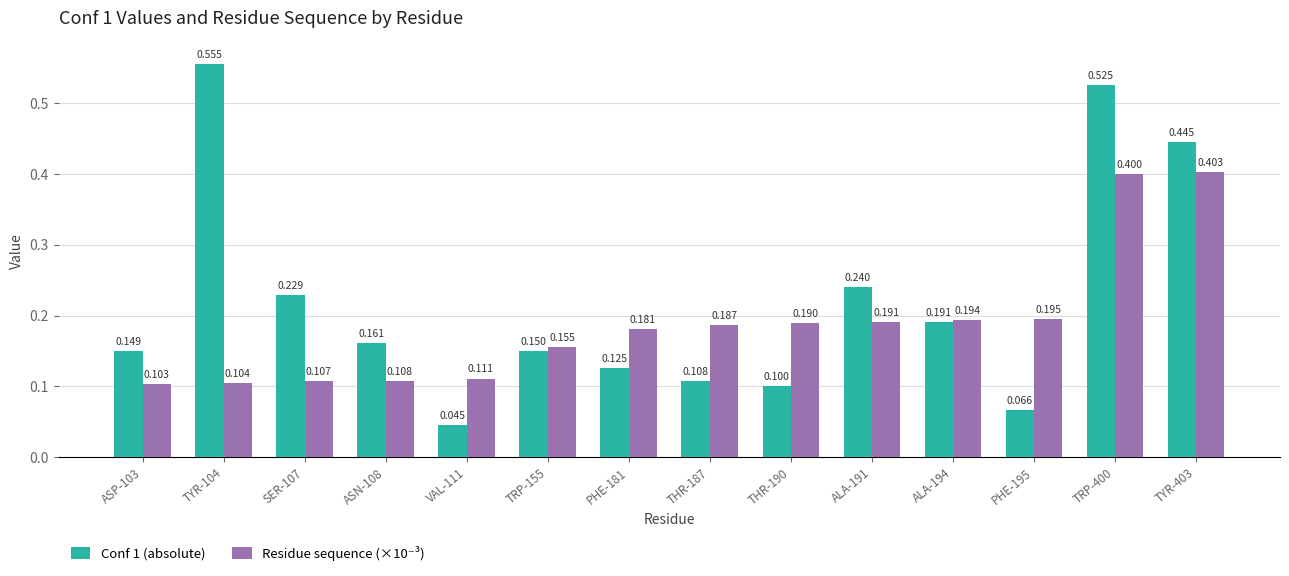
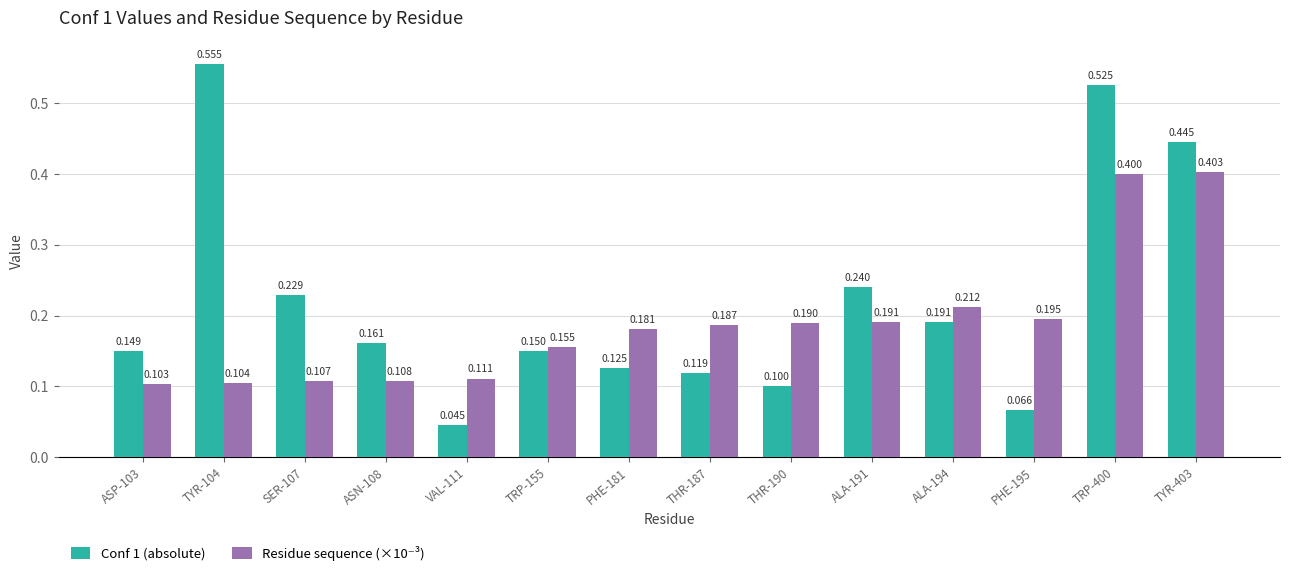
  {
    "Conf 1 (absolute)": {
      "ASP-103": 0.149,
      "TYR-104": 0.555,
      "SER-107": 0.229,
      "ASN-108": 0.161,
      "VAL-111": 0.045,
      "TRP-155": 0.150,
      "PHE-181": 0.125,
-     "THR-187": 0.108,
+     "THR-187": 0.119,
      "THR-190": 0.100,
      "ALA-191": 0.240,
      "ALA-194": 0.191,
      "PHE-195": 0.066,
      "TRP-400": 0.525,
      "TYR-403": 0.445
    },
    "Residue sequence (×10⁻³)": {
      "ASP-103": 0.103,
      "TYR-104": 0.104,
      "SER-107": 0.107,
      "ASN-108": 0.108,
      "VAL-111": 0.111,
      "TRP-155": 0.155,
      "PHE-181": 0.181,
      "THR-187": 0.187,
      "THR-190": 0.190,
      "ALA-191": 0.191,
-     "ALA-194": 0.194,
+     "ALA-194": 0.212,
      "PHE-195": 0.195,
      "TRP-400": 0.400,
      "TYR-403": 0.403
    }
  }
